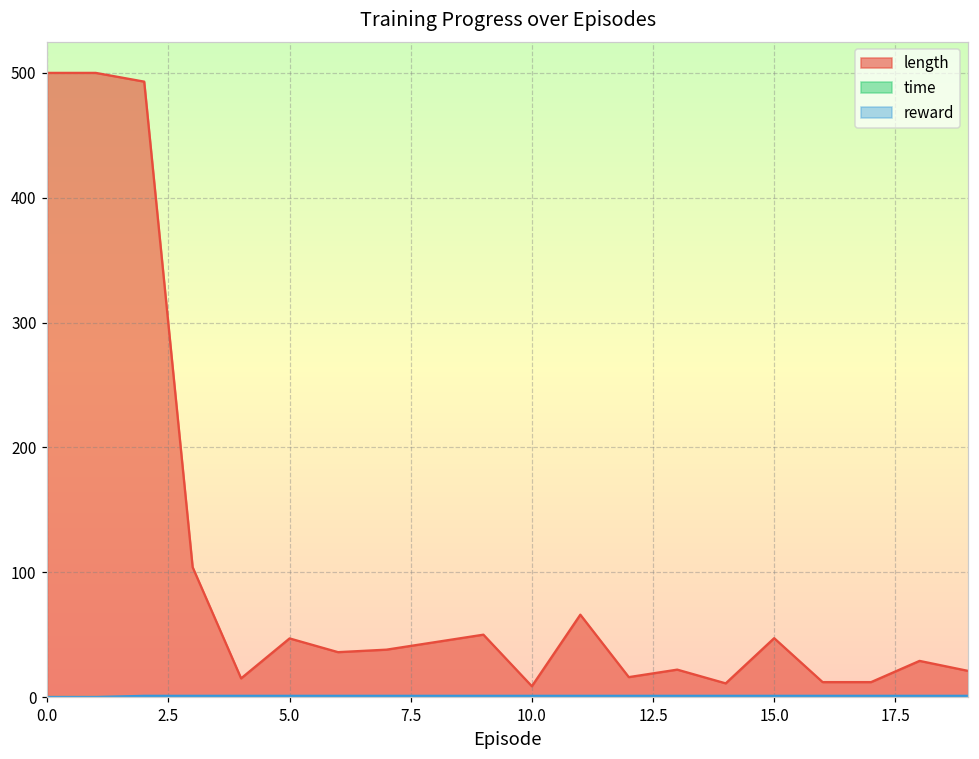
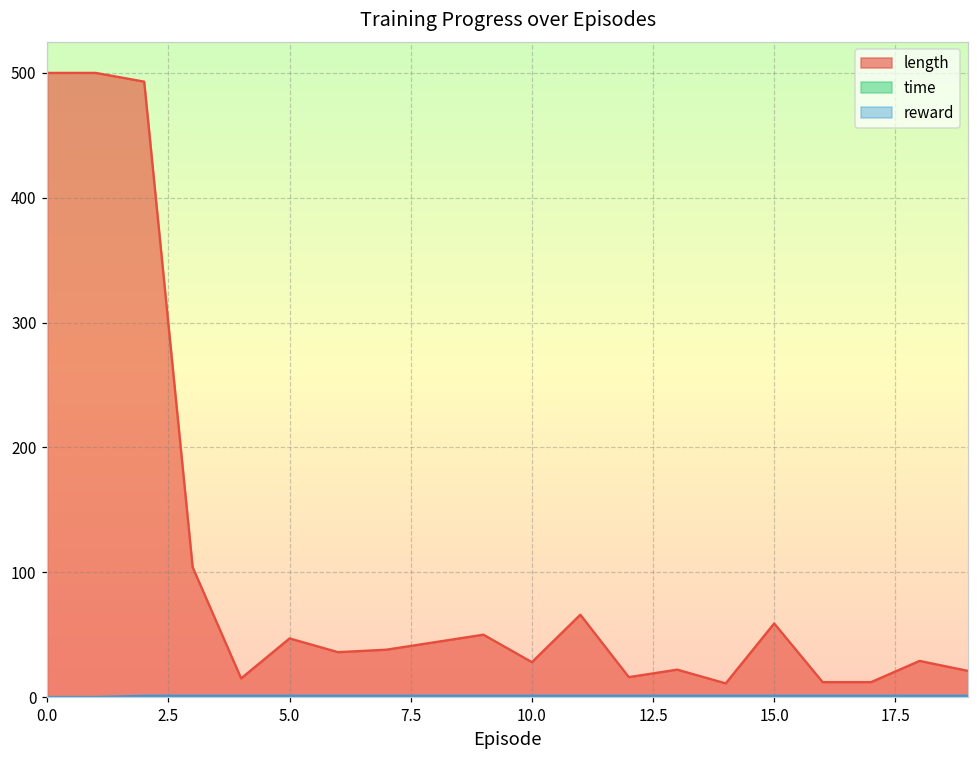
  {
    "length": {
      "0.0": 500,
      "5.0": 47,
-     "10.0": 9,
-     "15.0": 47
+     "10.0": 28,
+     "15.0": 59
    }
  }
